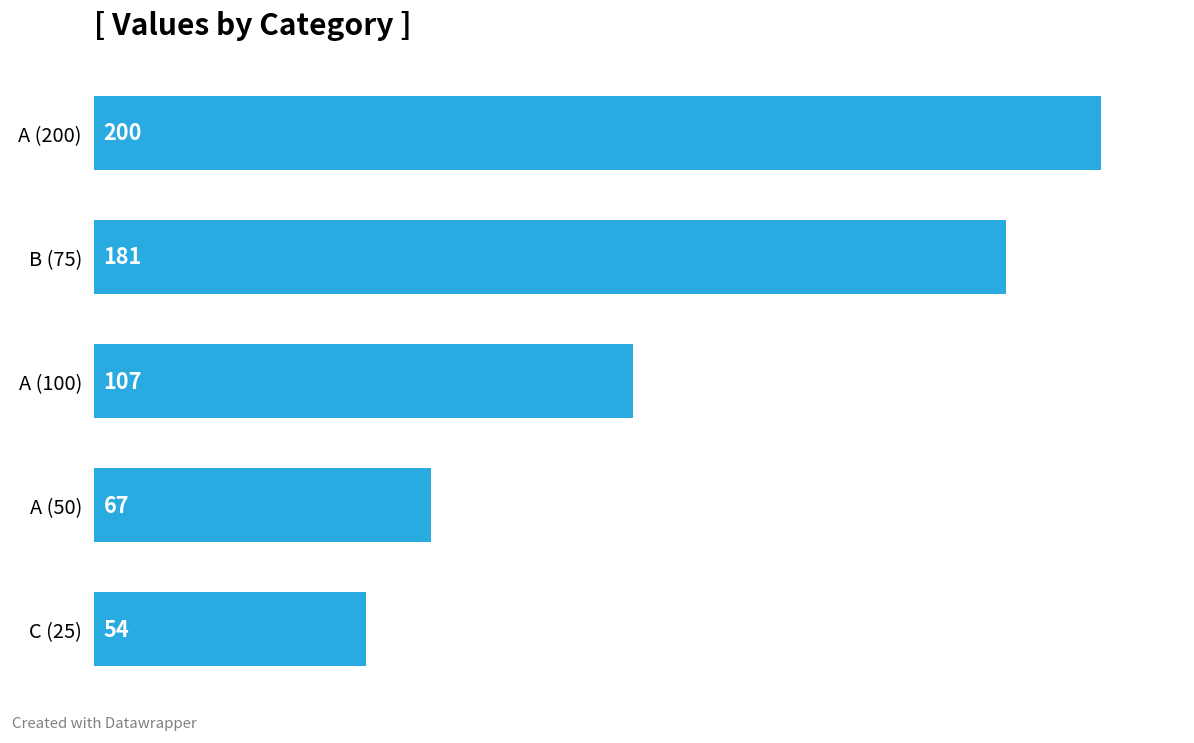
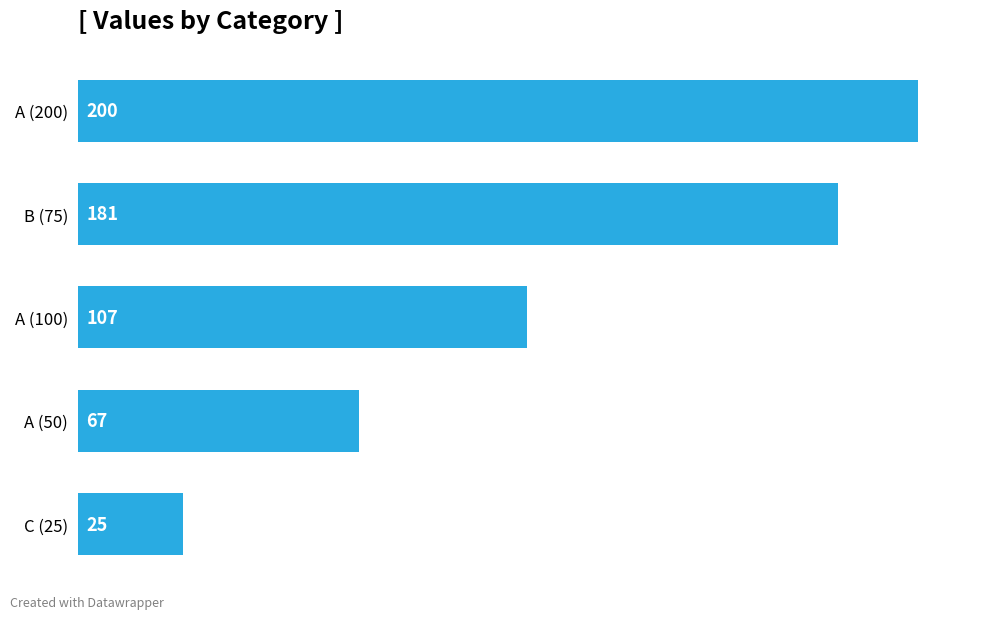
  {
    "A (200)": 200,
    "B (75)": 181,
    "A (100)": 107,
    "A (50)": 67,
-   "C (25)": 54
+   "C (25)": 25
  }
